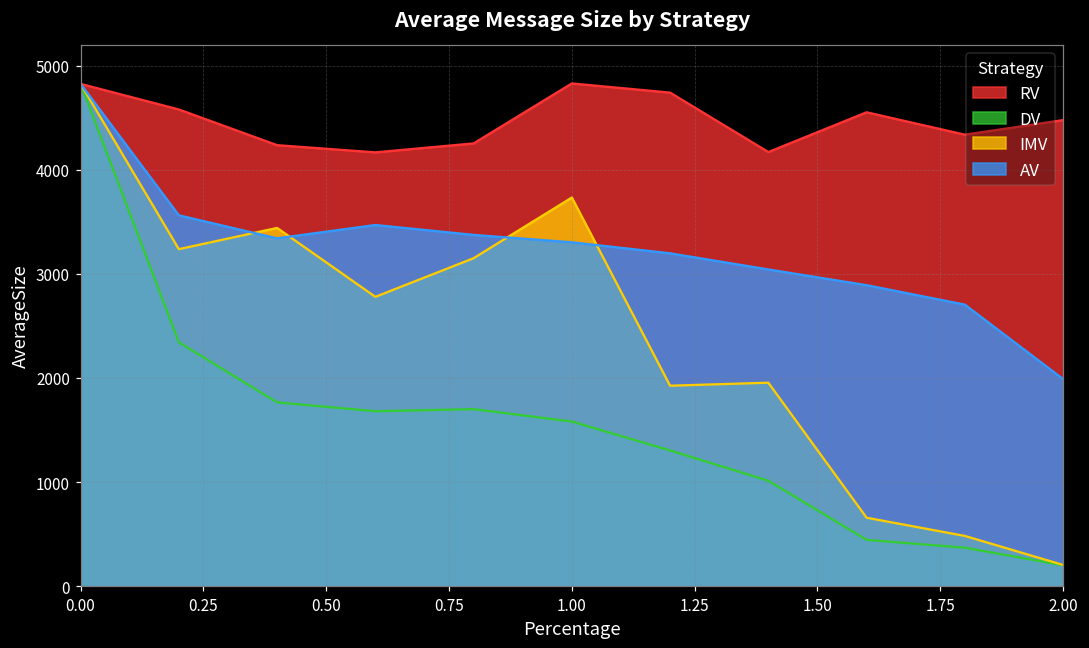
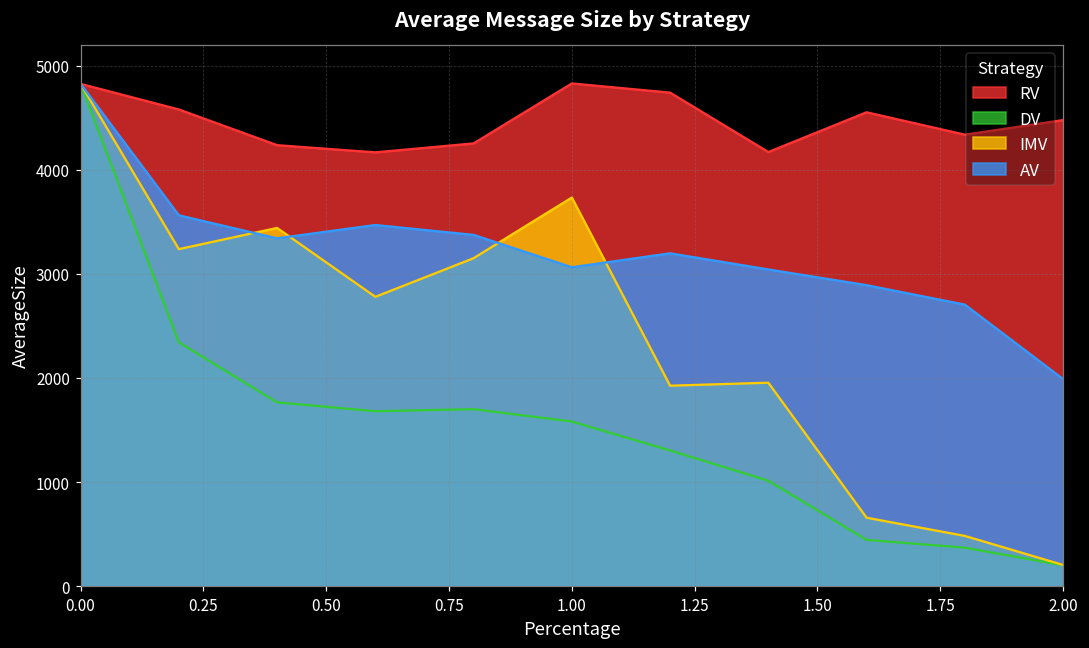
  {
    "RV": {
      "1.00": 4800,
      "2.00": 4500
    },
    "DV": {
      "1.00": 1600
    },
    "IMV": {
      "1.00": 3700
    },
    "AV": {
-     "1.00": 3300,
+     "1.00": 3100,
      "2.00": 2000
    }
  }
